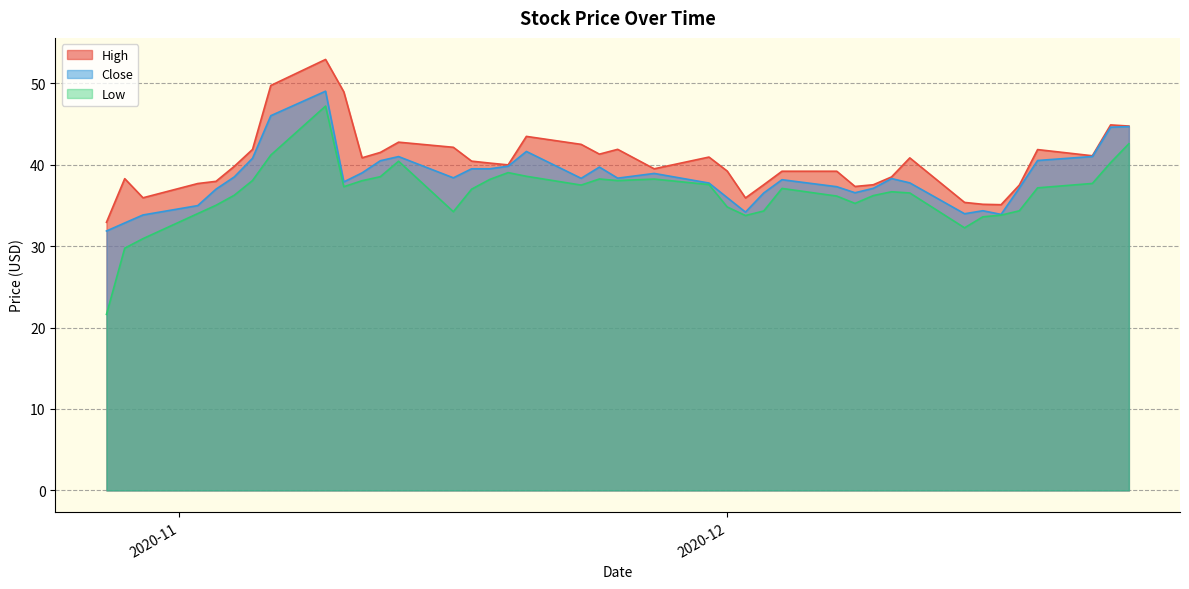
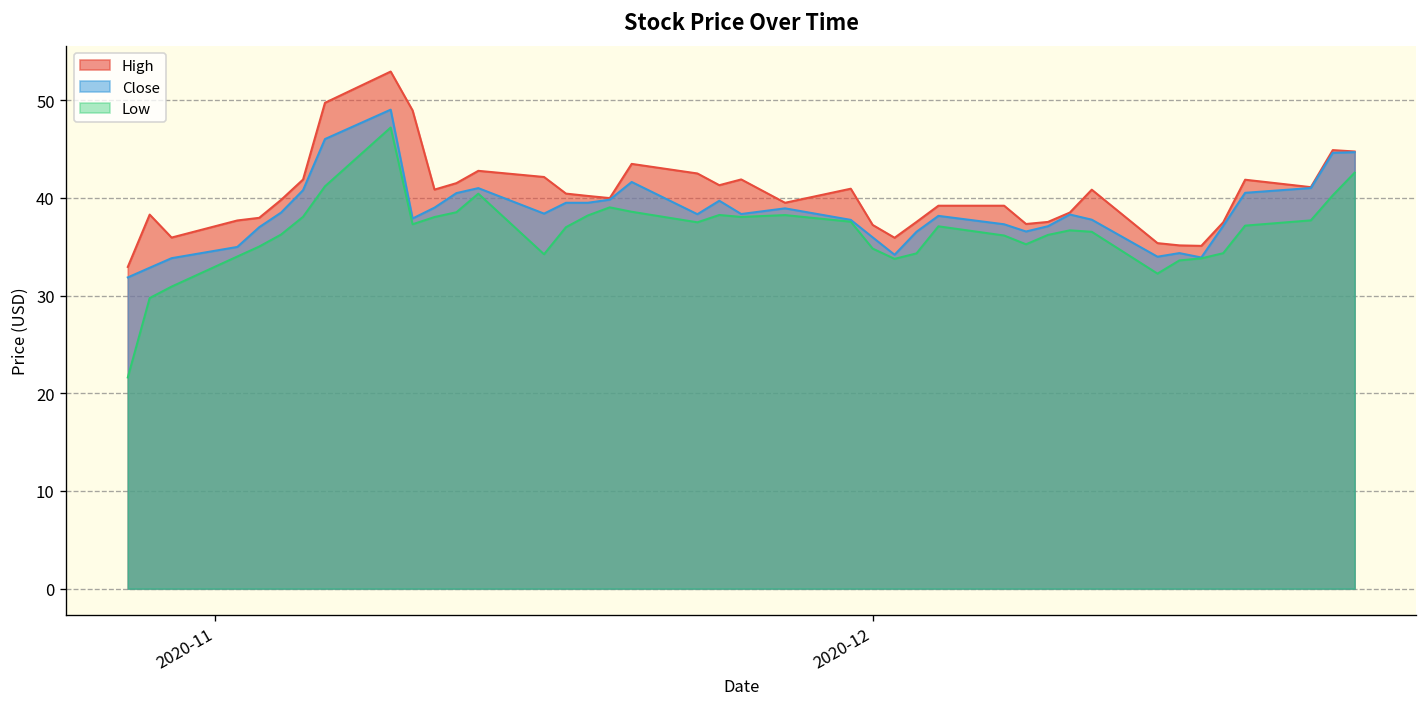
  {
    "High": {
-     "2020-12": 39
+     "2020-12": 37
    },
    "Close": {
      "2020-12": 36
    },
    "Low": {
      "2020-12": 35
    }
  }
